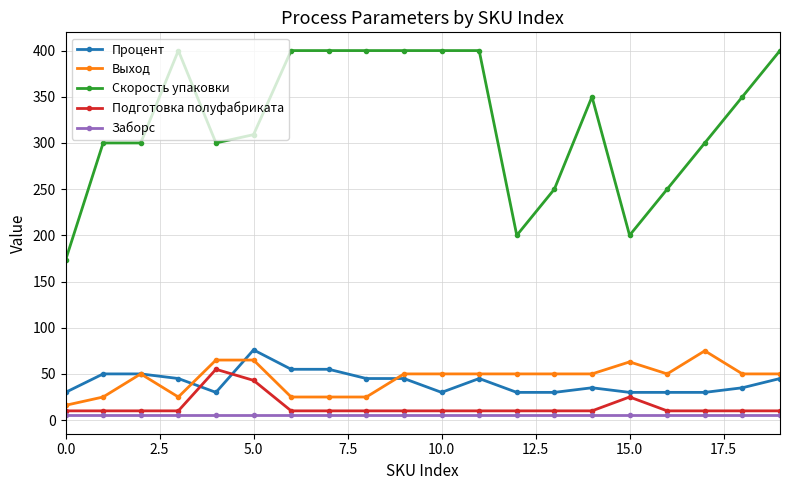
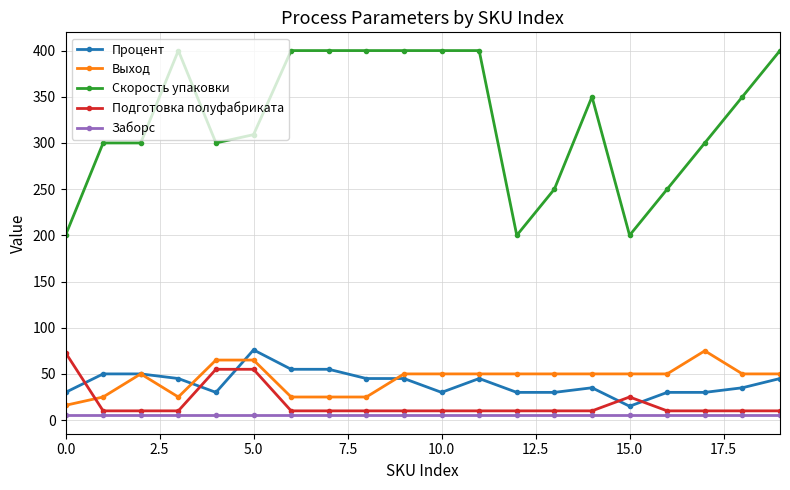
  {
    "Процент": {
      "0.0": 30,
      "5.0": 80,
      "10.0": 30,
-     "15.0": 30
+     "15.0": 20
    },
    "Выход": {
      "0.0": 20,
      "5.0": 70,
      "10.0": 50,
-     "15.0": 60
+     "15.0": 50
    },
    "Скорость упаковки": {
-     "0.0": 170,
+     "0.0": 200,
      "10.0": 400,
      "15.0": 200
    },
    "Подготовка полуфабриката": {
-     "0.0": 10,
-     "5.0": 40,
+     "0.0": 70,
+     "5.0": 60,
      "10.0": 10,
      "15.0": 30
    },
    "Заборс": {
      "0.0": 10,
      "5.0": 10,
      "10.0": 10,
      "15.0": 10
    }
  }
